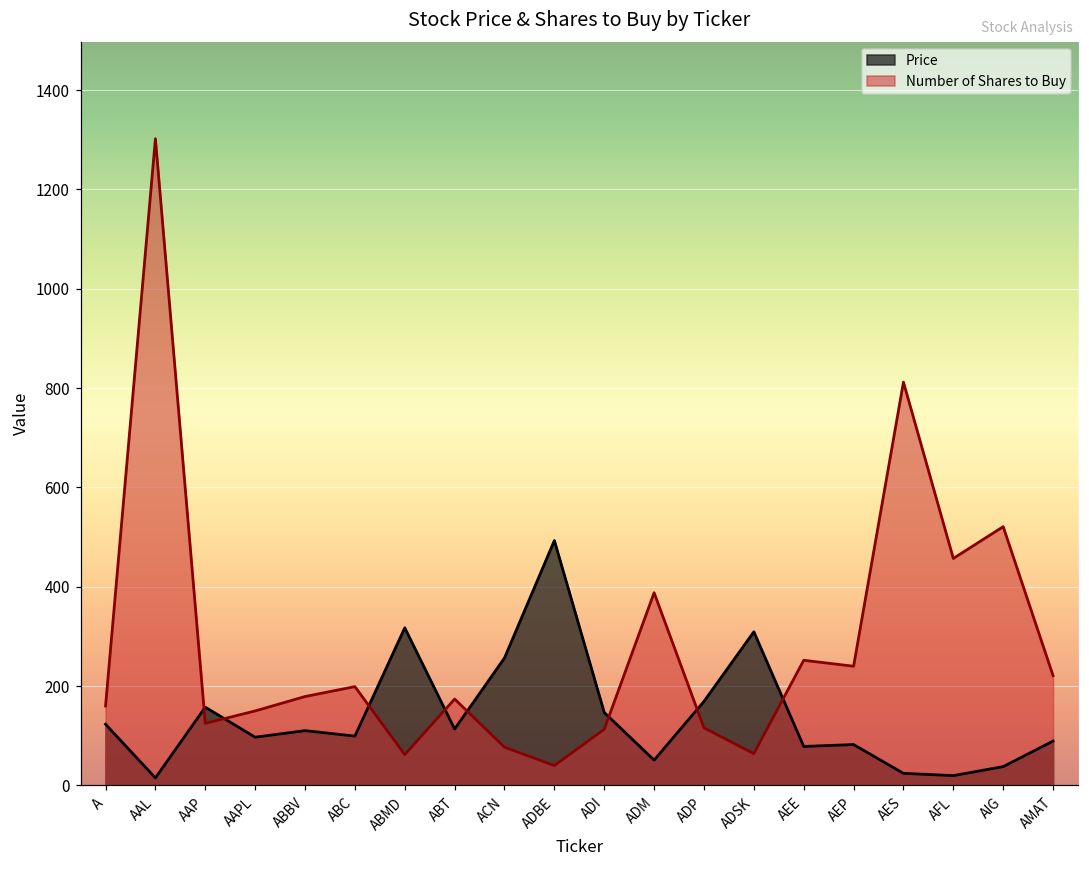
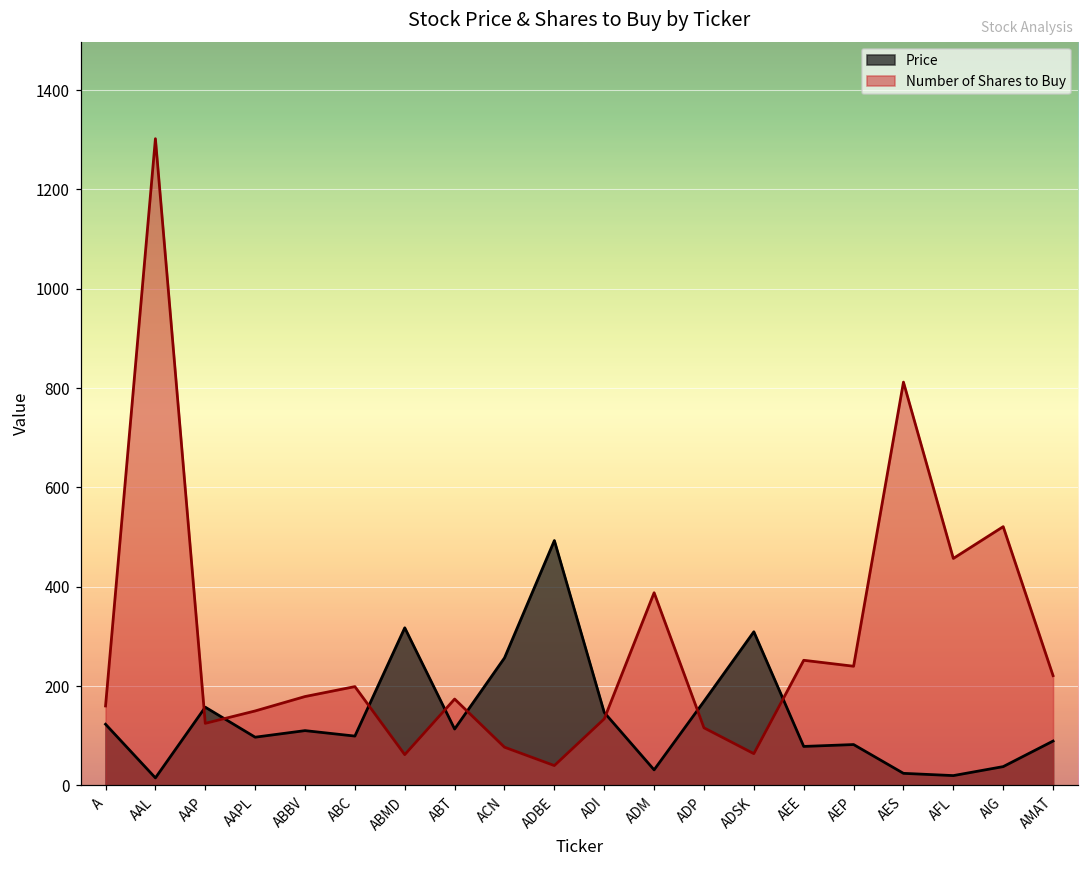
  {
    "Price": {
      "A": 120,
      "AAL": 20,
      "AAP": 160,
      "AAPL": 100,
      "ABBV": 110,
      "ABC": 100,
      "ABMD": 320,
      "ABT": 110,
      "ACN": 260,
      "ADBE": 490,
      "ADI": 150,
-     "ADM": 50,
+     "ADM": 30,
      "ADP": 170,
      "ADSK": 310,
      "AEE": 80,
      "AEP": 80,
      "AES": 20,
      "AFL": 20,
      "AIG": 40,
      "AMAT": 90
    },
    "Number of Shares to Buy": {
      "A": 160,
      "AAL": 1300,
      "AAP": 130,
      "AAPL": 150,
      "ABBV": 180,
      "ABC": 200,
      "ABMD": 60,
      "ABT": 170,
      "ACN": 80,
      "ADBE": 40,
-     "ADI": 110,
+     "ADI": 130,
      "ADM": 390,
      "ADP": 120,
      "ADSK": 60,
      "AEE": 250,
      "AEP": 240,
      "AES": 810,
      "AFL": 460,
      "AIG": 520,
      "AMAT": 220
    }
  }
